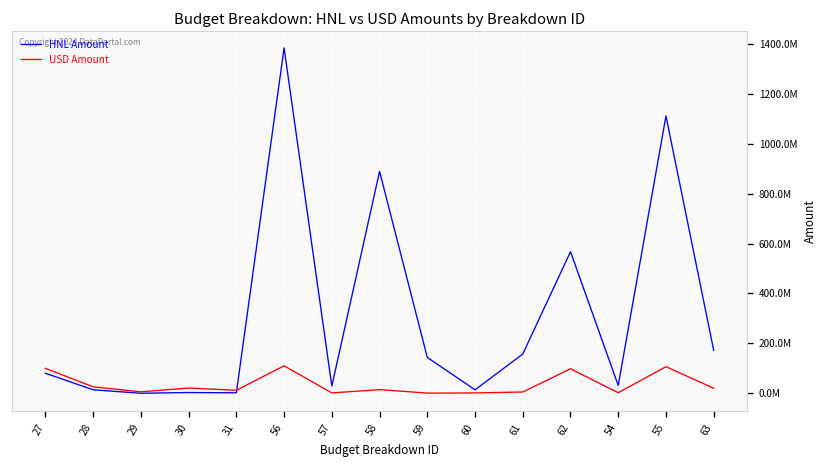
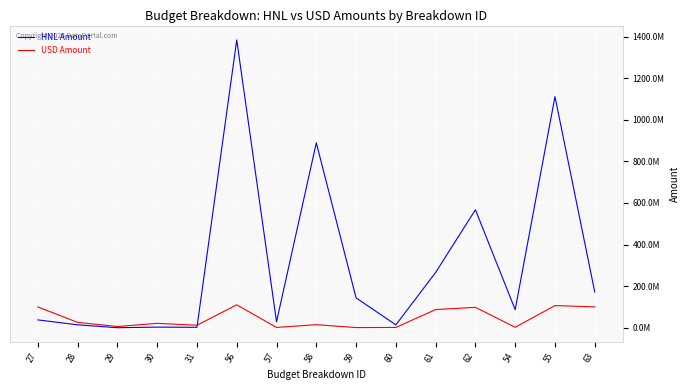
  {
    "HNL Amount": {
-     "27": 80000000,
+     "27": 40000000,
      "30": 0,
      "56": 1380000000,
      "57": 30000000,
      "58": 890000000,
      "59": 140000000,
-     "61": 160000000,
+     "61": 270000000,
      "62": 570000000,
-     "54": 30000000,
+     "54": 90000000,
      "55": 1110000000,
      "63": 170000000
    },
    "USD Amount": {
      "27": 100000000,
      "30": 20000000,
      "56": 110000000,
      "57": 0,
      "58": 10000000,
      "59": 0,
-     "61": 10000000,
+     "61": 90000000,
      "62": 100000000,
      "54": 0,
      "55": 110000000,
-     "63": 20000000
+     "63": 100000000
    }
  }
